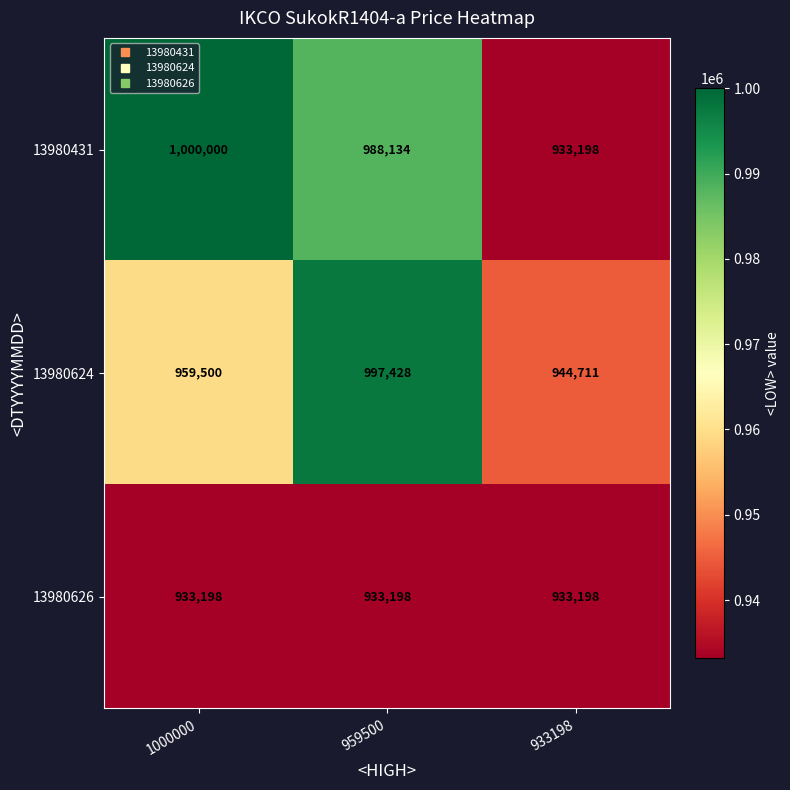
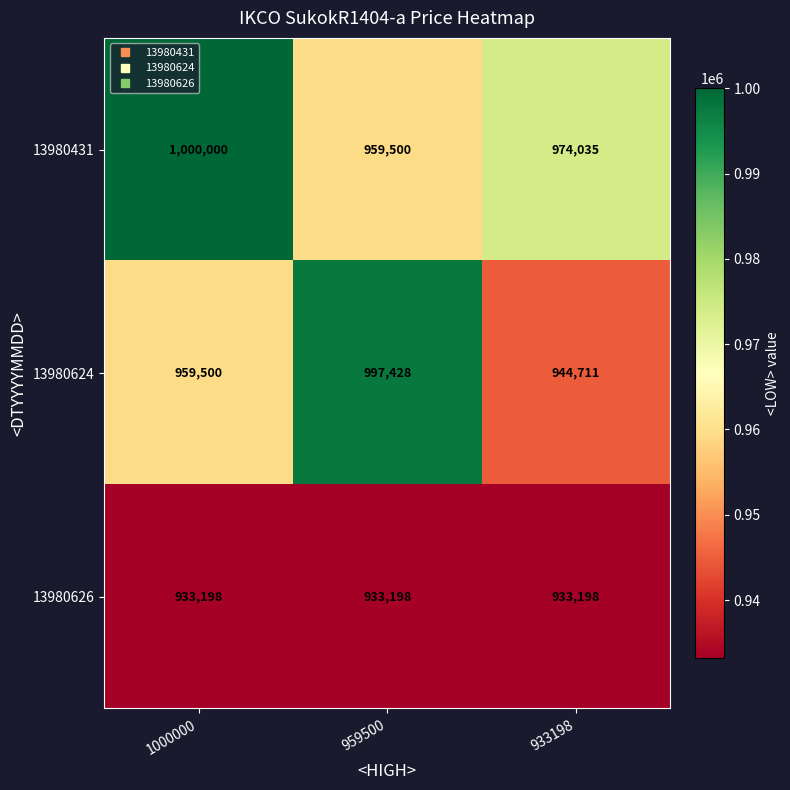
  {
    "13980431": {
      "1000000": "1,000,000",
-     "959500": "988,134",
-     "933198": "933,198"
+     "959500": "959,500",
+     "933198": "974,035"
    },
    "13980624": {
      "1000000": "959,500",
      "959500": "997,428",
      "933198": "944,711"
    },
    "13980626": {
      "1000000": "933,198",
      "959500": "933,198",
      "933198": "933,198"
    }
  }
